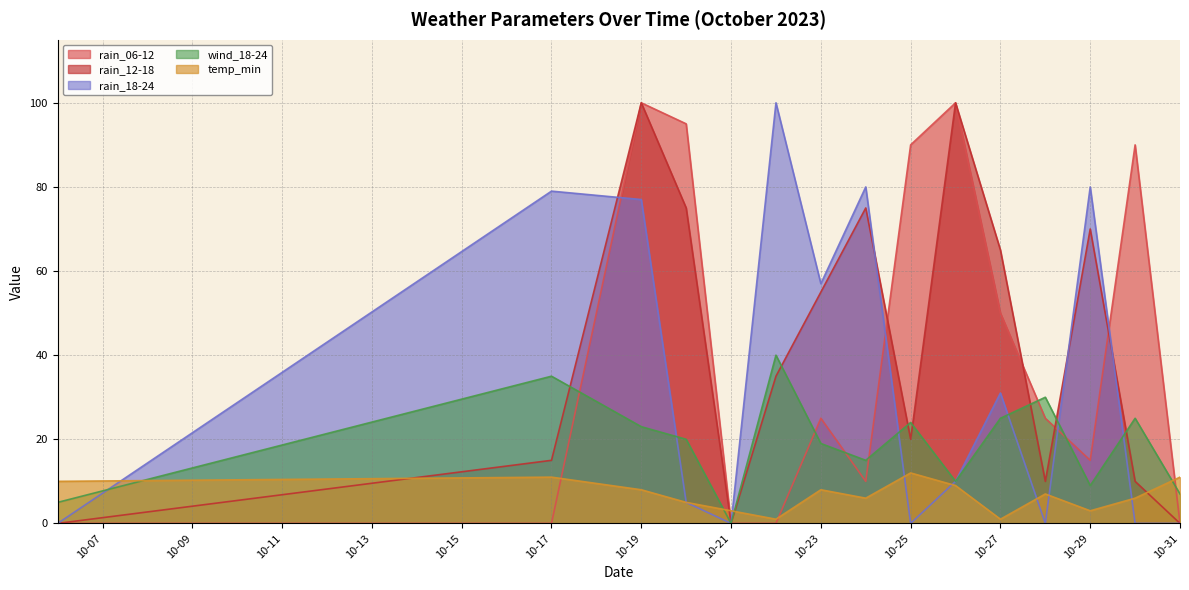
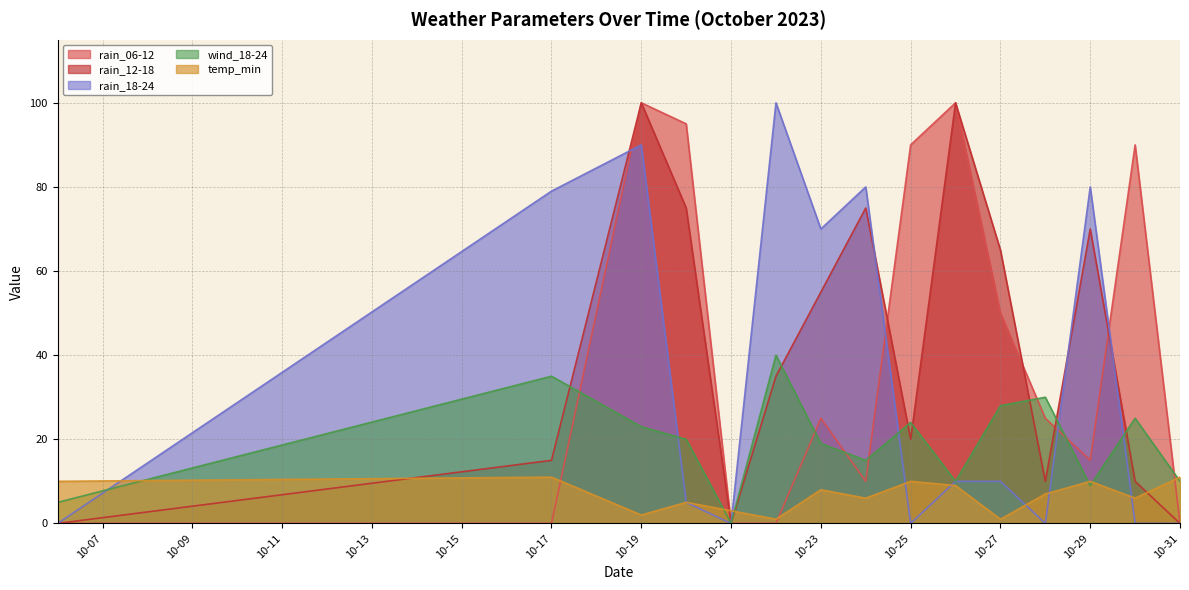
  {
    "rain_18-24": {
      "10-17": 79,
-     "10-19": 77,
-     "10-23": 57,
+     "10-19": 90,
+     "10-23": 70,
      "10-25": 0,
-     "10-27": 31,
+     "10-27": 10,
      "10-29": 80
    },
    "wind_18-24": {
      "10-17": 35,
      "10-19": 23,
      "10-23": 19,
      "10-25": 24,
-     "10-27": 25,
+     "10-27": 28,
      "10-29": 9,
-     "10-31": 7
+     "10-31": 10
    },
    "temp_min": {
      "10-17": 11,
-     "10-19": 8,
+     "10-19": 2,
      "10-21": 3,
      "10-23": 8,
-     "10-25": 12,
+     "10-25": 10,
      "10-27": 1,
-     "10-29": 3,
+     "10-29": 10,
      "10-31": 11
    }
  }
